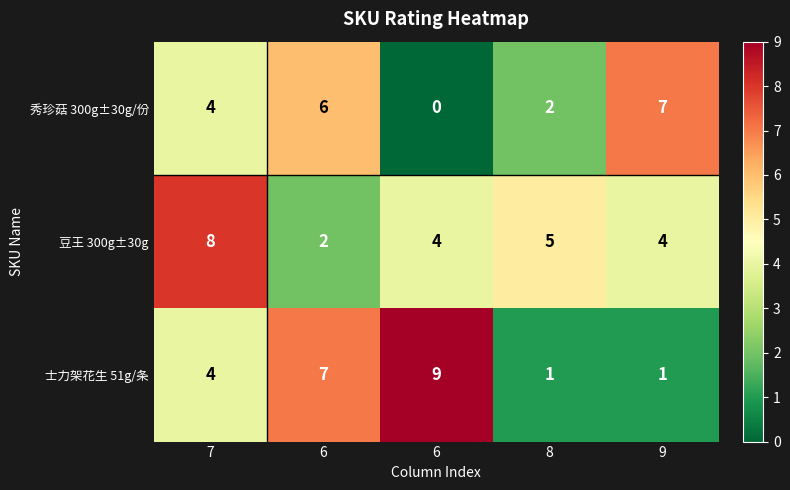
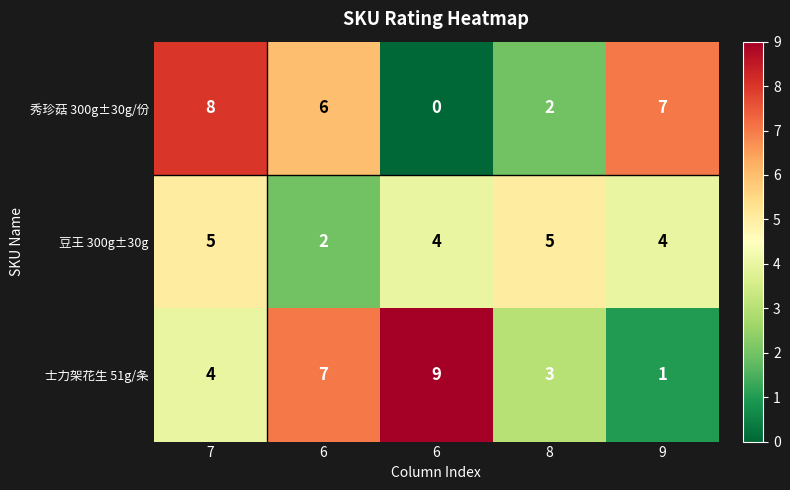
  {
    "秀珍菇 300g±30g/份": {
-     "7": 4,
+     "7": 8,
      "8": 2,
      "9": 7
    },
    "豆王 300g±30g": {
-     "7": 8,
+     "7": 5,
      "8": 5,
      "9": 4
    },
    "士力架花生 51g/条": {
      "7": 4,
-     "8": 1,
+     "8": 3,
      "9": 1
    }
  }
